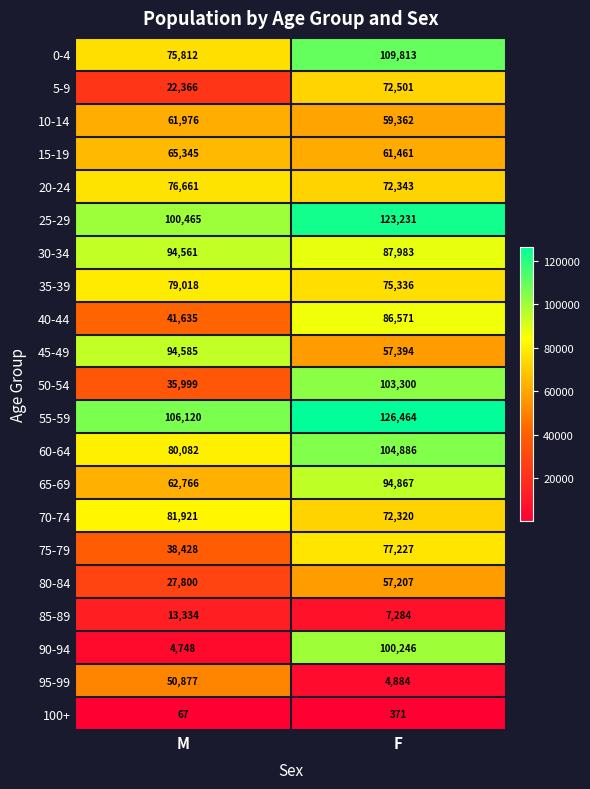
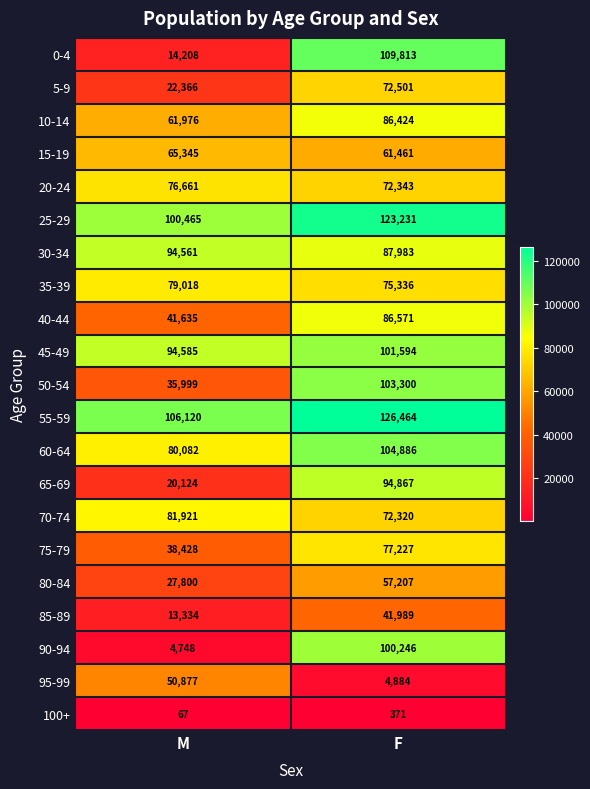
  {
    "0-4": {
-     "M": "75,812",
+     "M": "14,208",
      "F": "109,813"
    },
    "5-9": {
      "M": "22,366",
      "F": "72,501"
    },
    "10-14": {
      "M": "61,976",
-     "F": "59,362"
+     "F": "86,424"
    },
    "15-19": {
      "M": "65,345",
      "F": "61,461"
    },
    "20-24": {
      "M": "76,661",
      "F": "72,343"
    },
    "25-29": {
      "M": "100,465",
      "F": "123,231"
    },
    "30-34": {
      "M": "94,561",
      "F": "87,983"
    },
    "35-39": {
      "M": "79,018",
      "F": "75,336"
    },
    "40-44": {
      "M": "41,635",
      "F": "86,571"
    },
    "45-49": {
      "M": "94,585",
-     "F": "57,394"
+     "F": "101,594"
    },
    "50-54": {
      "M": "35,999",
      "F": "103,300"
    },
    "55-59": {
      "M": "106,120",
      "F": "126,464"
    },
    "60-64": {
      "M": "80,082",
      "F": "104,886"
    },
    "65-69": {
-     "M": "62,766",
+     "M": "20,124",
      "F": "94,867"
    },
    "70-74": {
      "M": "81,921",
      "F": "72,320"
    },
    "75-79": {
      "M": "38,428",
      "F": "77,227"
    },
    "80-84": {
      "M": "27,800",
      "F": "57,207"
    },
    "85-89": {
      "M": "13,334",
-     "F": "7,284"
+     "F": "41,989"
    },
    "90-94": {
      "M": "4,748",
      "F": "100,246"
    },
    "95-99": {
      "M": "50,877",
      "F": "4,884"
    },
    "100+": {
      "M": "67",
      "F": "371"
    }
  }
